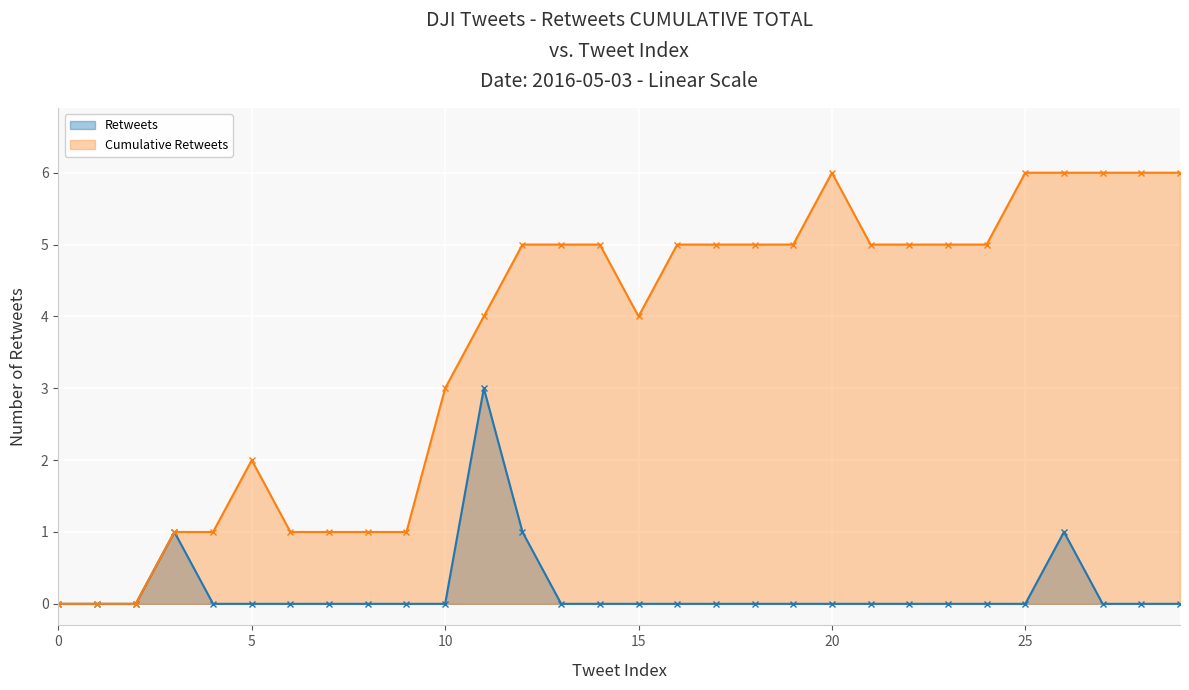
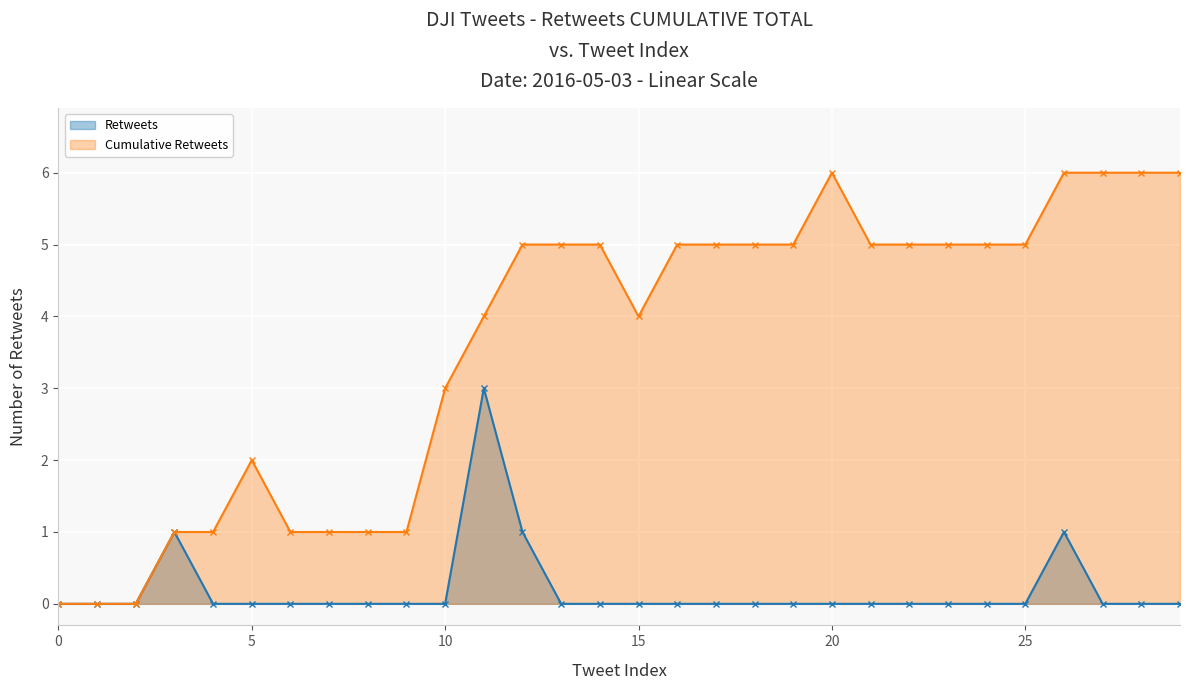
  {
    "Retweets": {
      "5": 0,
      "10": 0,
      "15": 0,
      "20": 0,
      "25": 0
    },
    "Cumulative Retweets": {
      "5": 2,
      "10": 3,
      "15": 4,
      "20": 6,
-     "25": 6
+     "25": 5
    }
  }
